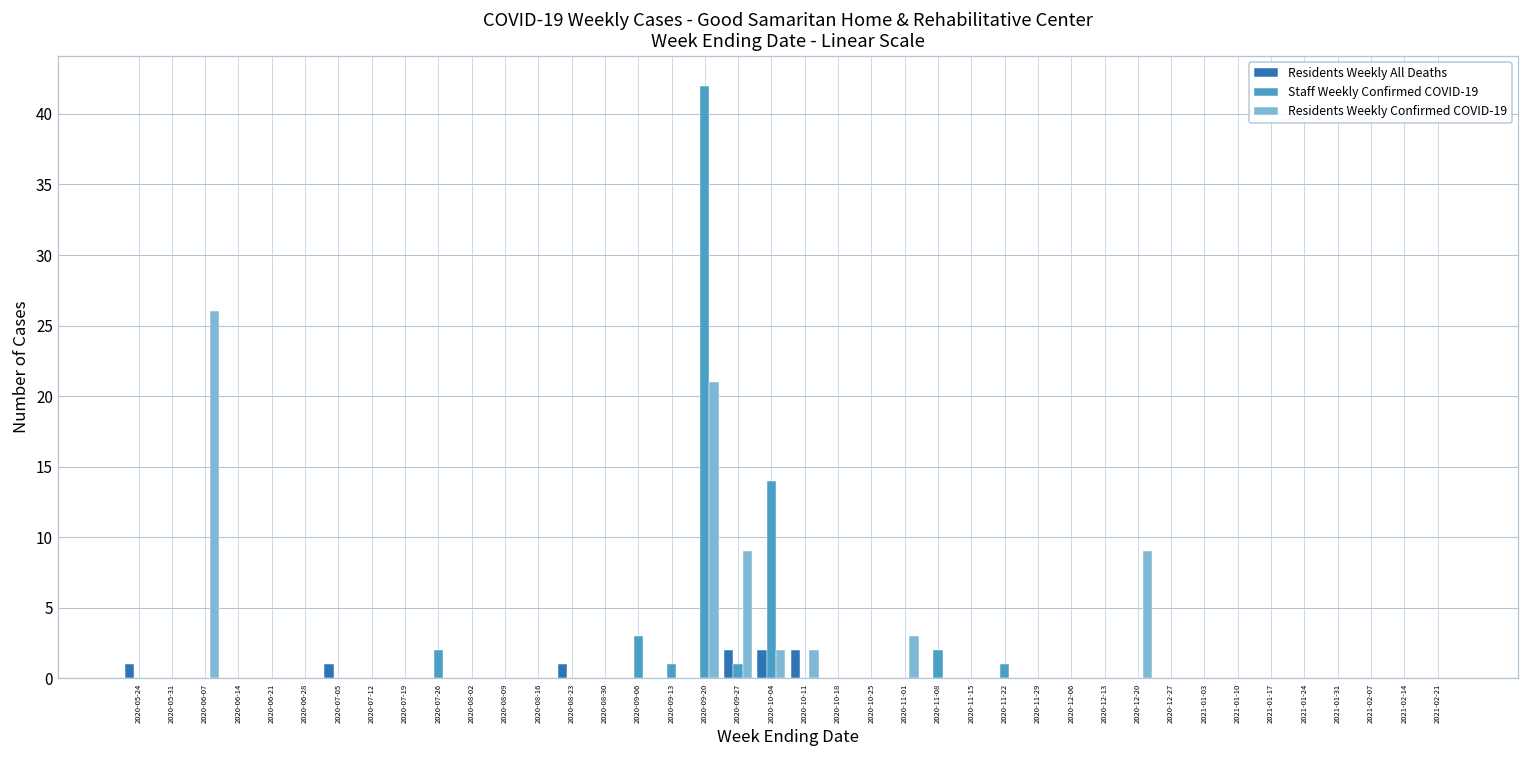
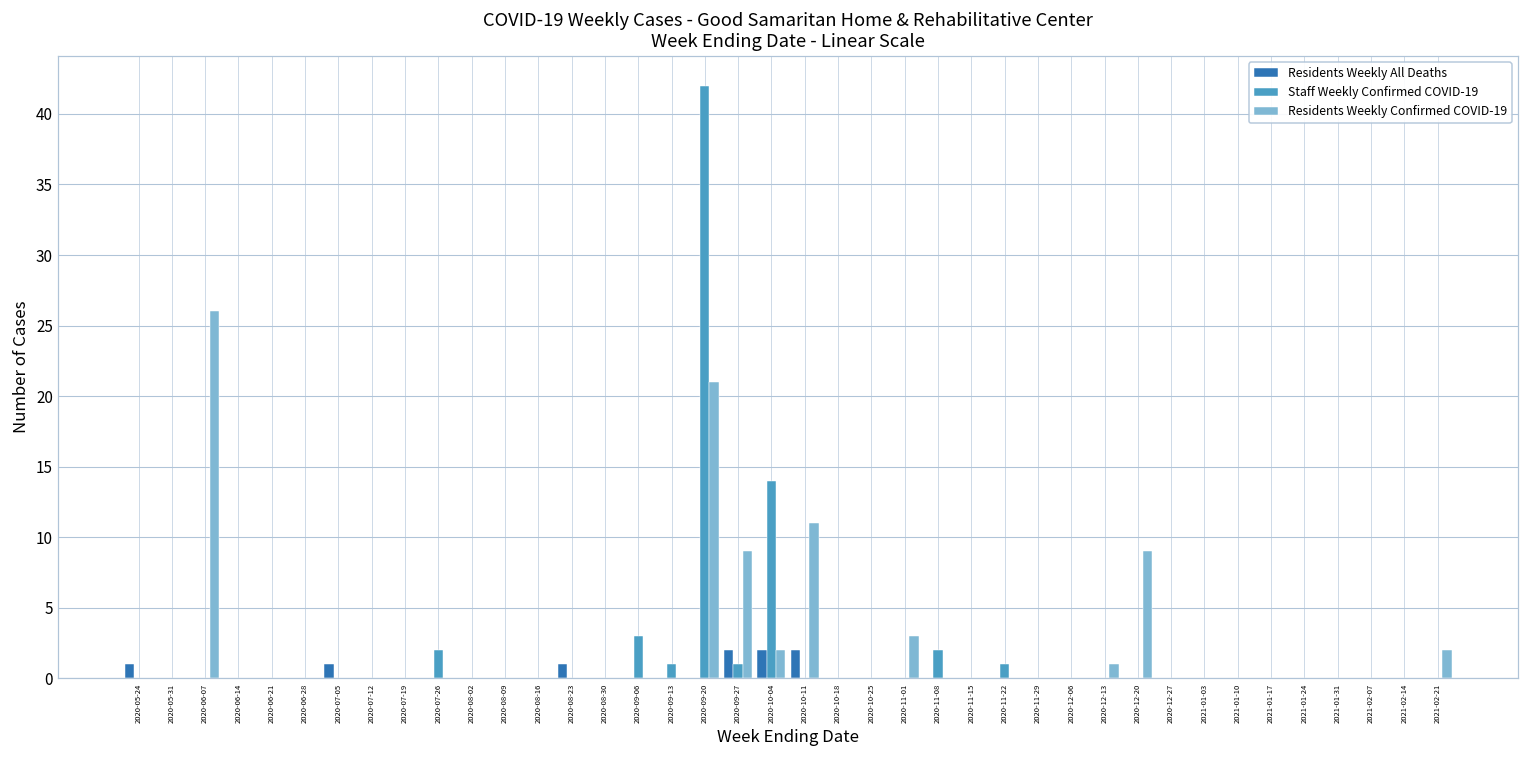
  {
    "Residents Weekly Confirmed COVID-19": {
      "2020-05-24": 0,
      "2020-05-31": 0,
      "2020-06-07": 26,
      "2020-06-14": 0,
      "2020-06-21": 0,
      "2020-06-28": 0,
      "2020-07-05": 0,
      "2020-07-12": 0,
      "2020-07-19": 0,
      "2020-07-26": 0,
      "2020-08-02": 0,
      "2020-08-09": 0,
      "2020-08-16": 0,
      "2020-08-23": 0,
      "2020-08-30": 0,
      "2020-09-06": 0,
      "2020-09-13": 0,
      "2020-09-20": 21,
      "2020-09-27": 9,
      "2020-10-04": 2,
-     "2020-10-11": 2,
+     "2020-10-11": 11,
      "2020-10-18": 0,
      "2020-10-25": 0,
      "2020-11-01": 3,
      "2020-11-08": 0,
      "2020-11-15": 0,
      "2020-11-22": 0,
      "2020-11-29": 0,
      "2020-12-06": 0,
-     "2020-12-13": 0,
+     "2020-12-13": 1,
      "2020-12-20": 9,
      "2020-12-27": 0,
      "2021-01-03": 0,
      "2021-01-10": 0,
      "2021-01-17": 0,
      "2021-01-24": 0,
      "2021-01-31": 0,
      "2021-02-07": 0,
      "2021-02-14": 0,
-     "2021-02-21": 0
+     "2021-02-21": 2
    }
  }
